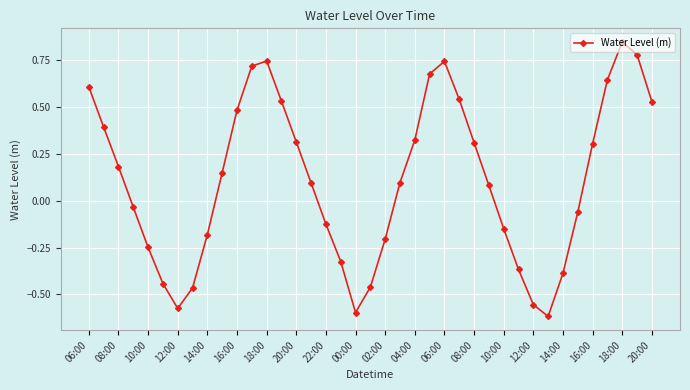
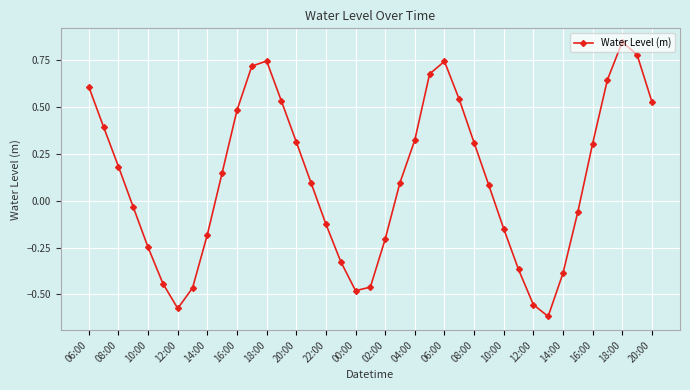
  {
    "22:00": -0.12,
-   "00:00": -0.60,
+   "00:00": -0.48,
    "02:00": -0.20,
    "04:00": 0.32
  }
